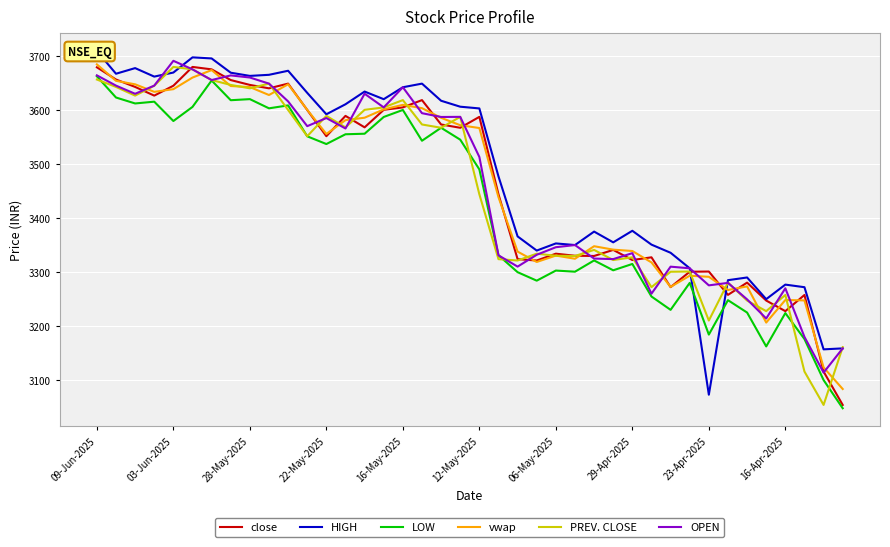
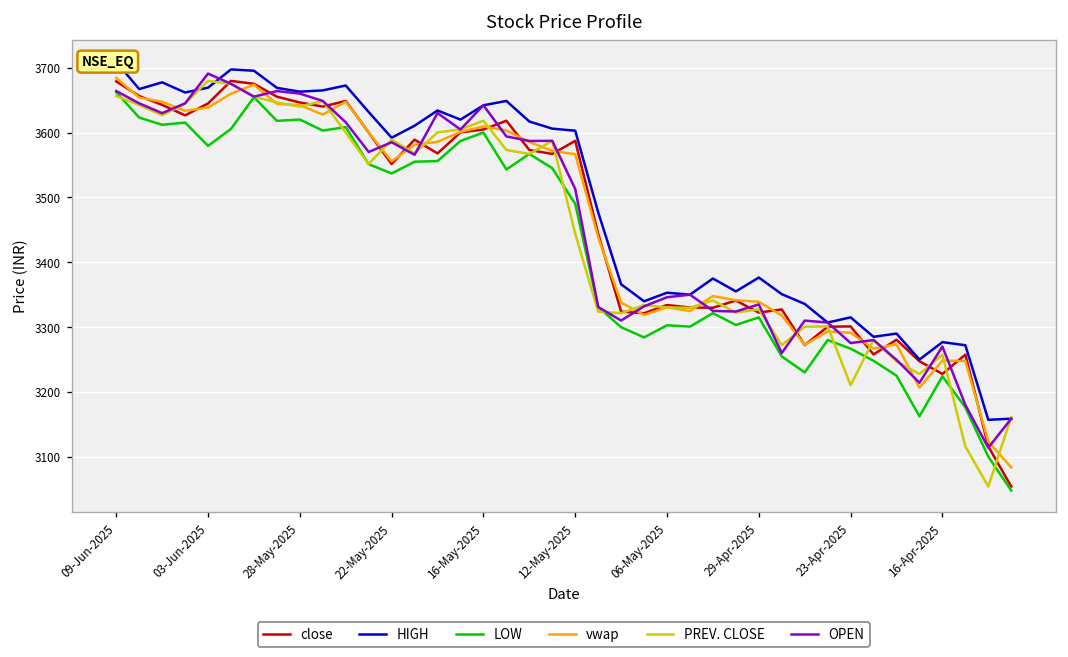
  {
    "close": {
      "09-Jun-2025": 3680,
      "03-Jun-2025": 3640,
      "12-May-2025": 3590,
      "29-Apr-2025": 3320,
      "23-Apr-2025": 3300
    },
    "HIGH": {
      "03-Jun-2025": 3670,
      "12-May-2025": 3600,
      "06-May-2025": 3350,
      "29-Apr-2025": 3380,
-     "23-Apr-2025": 3070,
+     "23-Apr-2025": 3320,
      "16-Apr-2025": 3280
    },
    "LOW": {
      "03-Jun-2025": 3580,
      "28-May-2025": 3620,
      "22-May-2025": 3540,
      "12-May-2025": 3490,
      "06-May-2025": 3300,
      "29-Apr-2025": 3320,
-     "23-Apr-2025": 3180
+     "23-Apr-2025": 3270
    },
    "vwap": {
      "09-Jun-2025": 3680,
      "03-Jun-2025": 3640,
      "16-May-2025": 3610,
      "12-May-2025": 3570,
      "23-Apr-2025": 3290,
      "16-Apr-2025": 3250
    },
    "PREV. CLOSE": {
      "09-Jun-2025": 3660,
      "03-Jun-2025": 3680,
      "16-May-2025": 3620,
      "12-May-2025": 3440,
      "29-Apr-2025": 3330,
      "23-Apr-2025": 3210,
      "16-Apr-2025": 3260
    },
    "OPEN": {
      "03-Jun-2025": 3690,
      "12-May-2025": 3510,
      "06-May-2025": 3350,
      "23-Apr-2025": 3280,
      "16-Apr-2025": 3270
    }
  }
